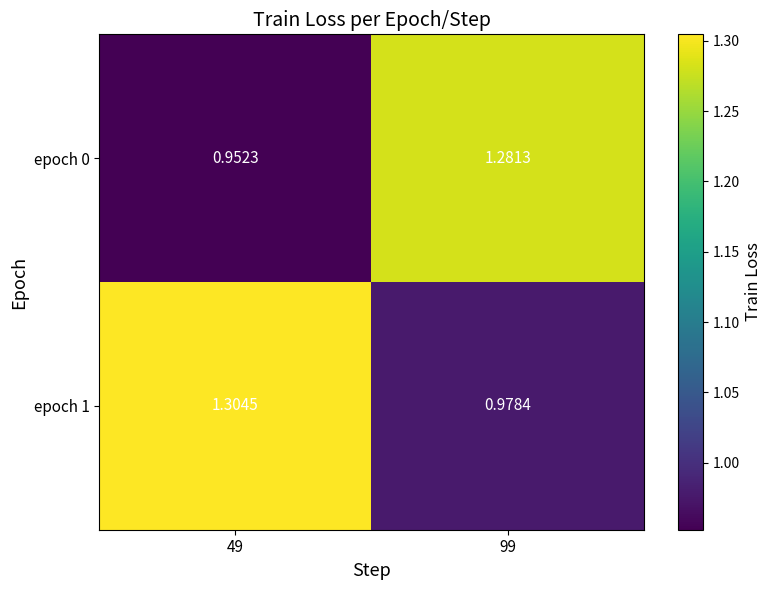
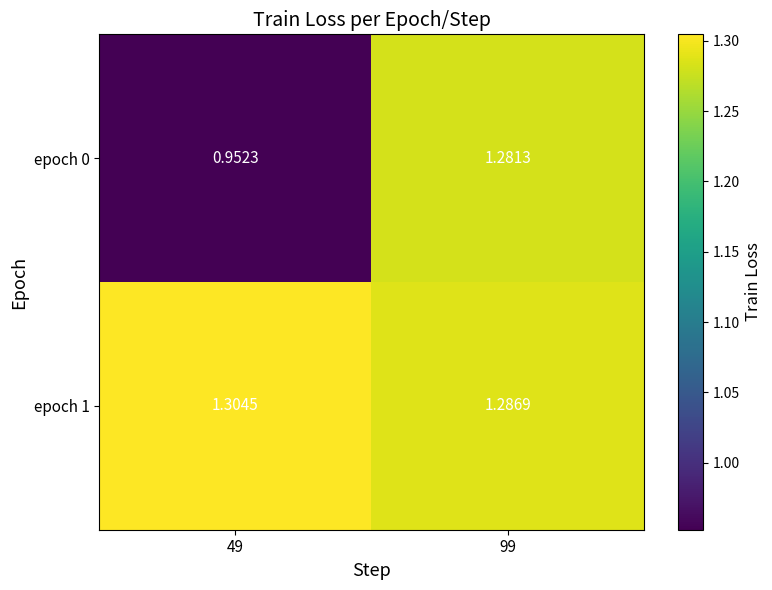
  {
    "epoch 0": {
      "49": 0.9523,
      "99": 1.2813
    },
    "epoch 1": {
      "49": 1.3045,
-     "99": 0.9784
+     "99": 1.2869
    }
  }
